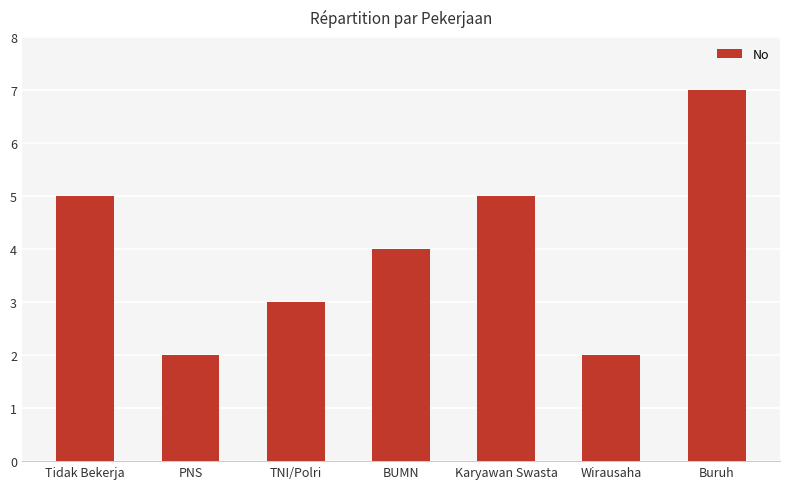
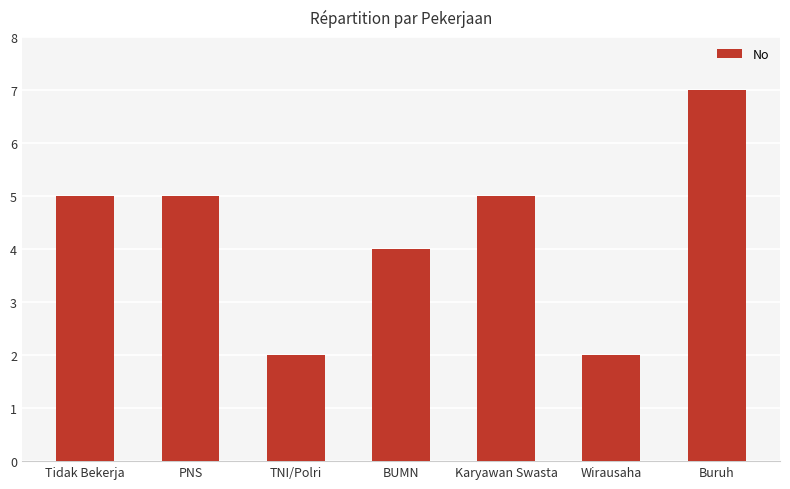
  {
    "Tidak Bekerja": 5,
-   "PNS": 2,
-   "TNI/Polri": 3,
+   "PNS": 5,
+   "TNI/Polri": 2,
    "BUMN": 4,
    "Karyawan Swasta": 5,
    "Wirausaha": 2,
    "Buruh": 7
  }
